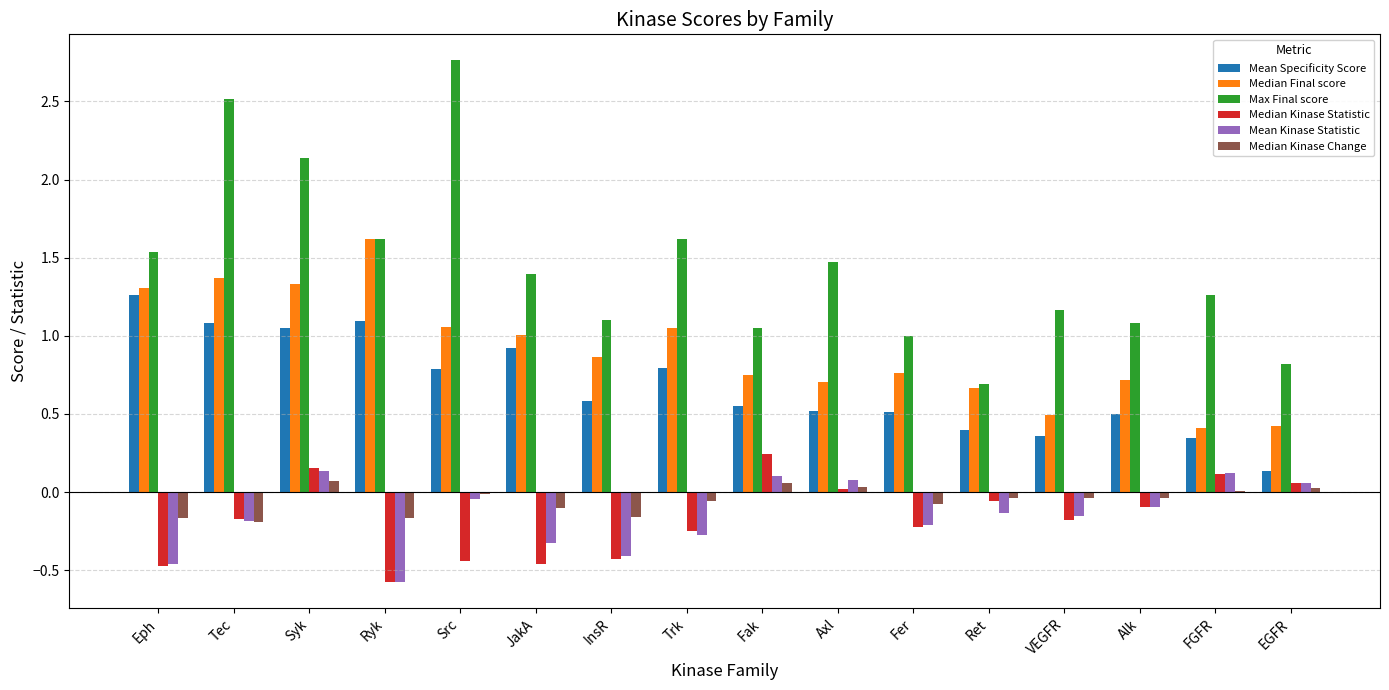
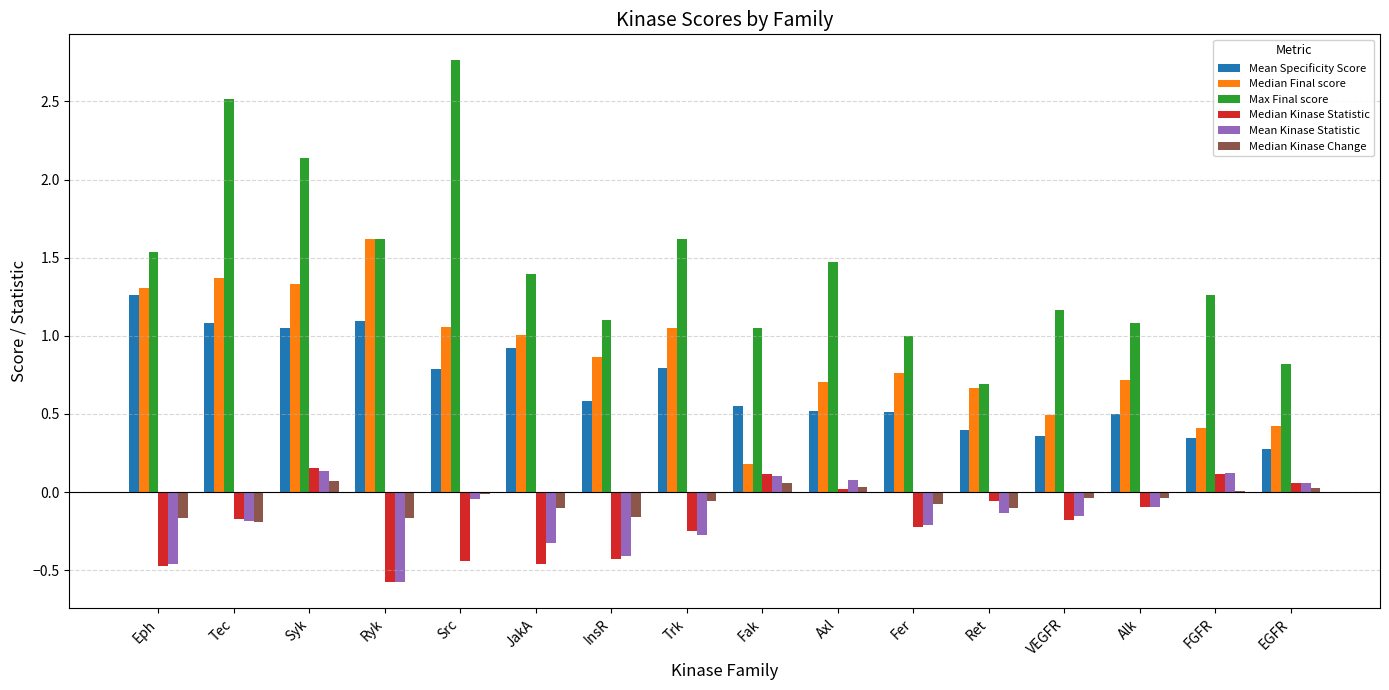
  {
    "Mean Specificity Score": {
      "Eph": 1.26,
      "Tec": 1.08,
      "Syk": 1.05,
      "Ryk": 1.10,
      "Src": 0.79,
      "JakA": 0.92,
      "InsR": 0.58,
      "Trk": 0.79,
      "Fak": 0.55,
      "Axl": 0.52,
      "Fer": 0.51,
      "Ret": 0.40,
      "VEGFR": 0.36,
      "Alk": 0.50,
      "FGFR": 0.34,
-     "EGFR": 0.14
+     "EGFR": 0.27
    },
    "Median Final score": {
      "Eph": 1.30,
      "Tec": 1.37,
      "Syk": 1.33,
      "Ryk": 1.62,
      "Src": 1.06,
      "JakA": 1.01,
      "InsR": 0.86,
      "Trk": 1.05,
-     "Fak": 0.75,
+     "Fak": 0.18,
      "Axl": 0.70,
      "Fer": 0.76,
      "Ret": 0.67,
      "VEGFR": 0.49,
      "Alk": 0.72,
      "FGFR": 0.41,
      "EGFR": 0.42
    },
    "Max Final score": {
      "Eph": 1.54,
      "Tec": 2.52,
      "Syk": 2.14,
      "Ryk": 1.62,
      "Src": 2.76,
      "JakA": 1.39,
      "InsR": 1.10,
      "Trk": 1.62,
      "Fak": 1.05,
      "Axl": 1.47,
      "Fer": 1.00,
      "Ret": 0.69,
      "VEGFR": 1.17,
      "Alk": 1.08,
      "FGFR": 1.26,
      "EGFR": 0.82
    },
    "Median Kinase Statistic": {
      "Eph": -0.47,
      "Tec": -0.17,
      "Syk": 0.15,
      "Ryk": -0.58,
      "Src": -0.44,
      "JakA": -0.46,
      "InsR": -0.43,
      "Trk": -0.25,
-     "Fak": 0.24,
+     "Fak": 0.11,
      "Axl": 0.02,
      "Fer": -0.22,
      "Ret": -0.06,
      "VEGFR": -0.18,
      "Alk": -0.10,
      "FGFR": 0.11,
      "EGFR": 0.06
    },
    "Mean Kinase Statistic": {
      "Eph": -0.46,
      "Tec": -0.19,
      "Syk": 0.13,
      "Ryk": -0.58,
      "Src": -0.05,
      "JakA": -0.33,
      "InsR": -0.41,
      "Trk": -0.27,
      "Fak": 0.11,
      "Axl": 0.08,
      "Fer": -0.21,
      "Ret": -0.14,
      "VEGFR": -0.16,
      "Alk": -0.10,
      "FGFR": 0.12,
      "EGFR": 0.06
    },
    "Median Kinase Change": {
      "Eph": -0.16,
      "Tec": -0.19,
      "Syk": 0.07,
      "Ryk": -0.16,
      "JakA": -0.10,
      "InsR": -0.16,
      "Trk": -0.06,
      "Fak": 0.06,
      "Axl": 0.03,
      "Fer": -0.08,
-     "Ret": -0.04,
+     "Ret": -0.10,
      "VEGFR": -0.04,
      "Alk": -0.04,
      "EGFR": 0.02
    }
  }
